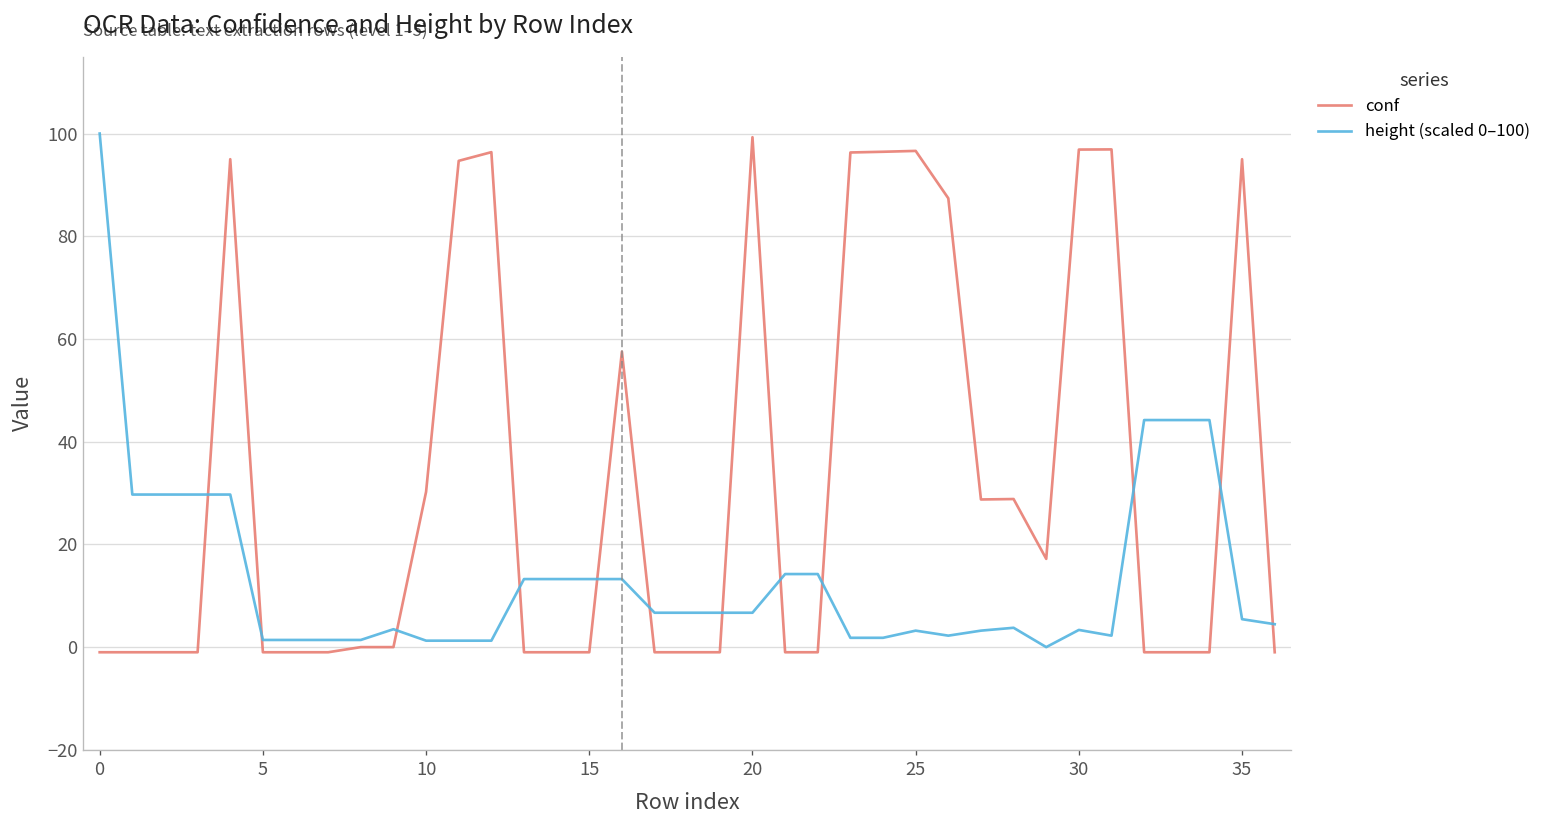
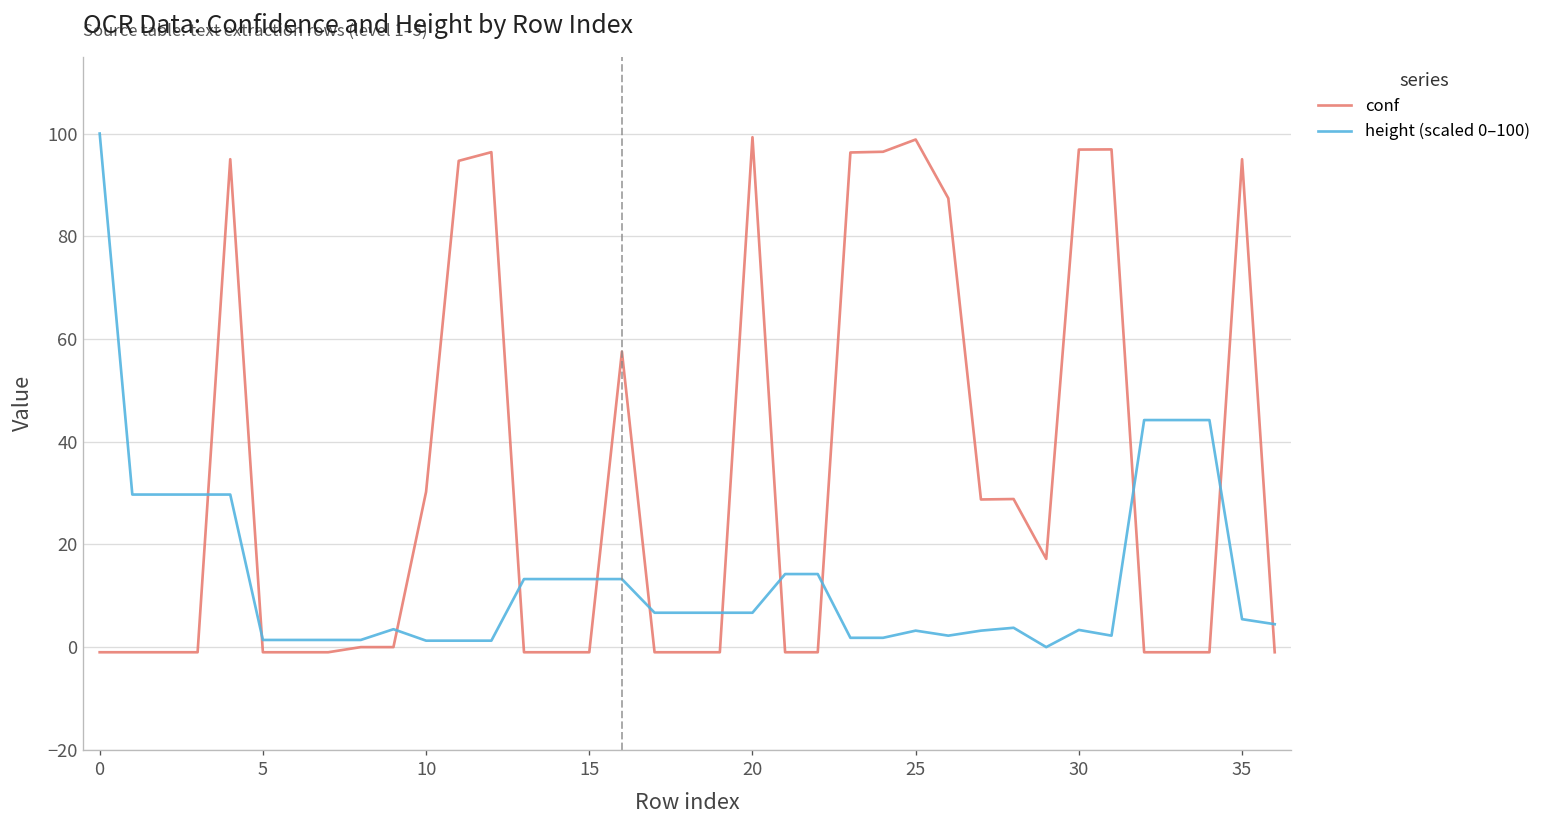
  {
    "conf": {
      "0": -1,
      "5": -1,
      "10": 30,
      "15": -1,
      "20": 99,
-     "25": 97,
+     "25": 99,
      "30": 97,
      "35": 95
    },
    "height (scaled 0–100)": {
      "0": 100,
      "5": 1,
      "10": 1,
      "15": 13,
      "20": 7,
      "25": 3,
      "30": 3,
      "35": 5
    }
  }
